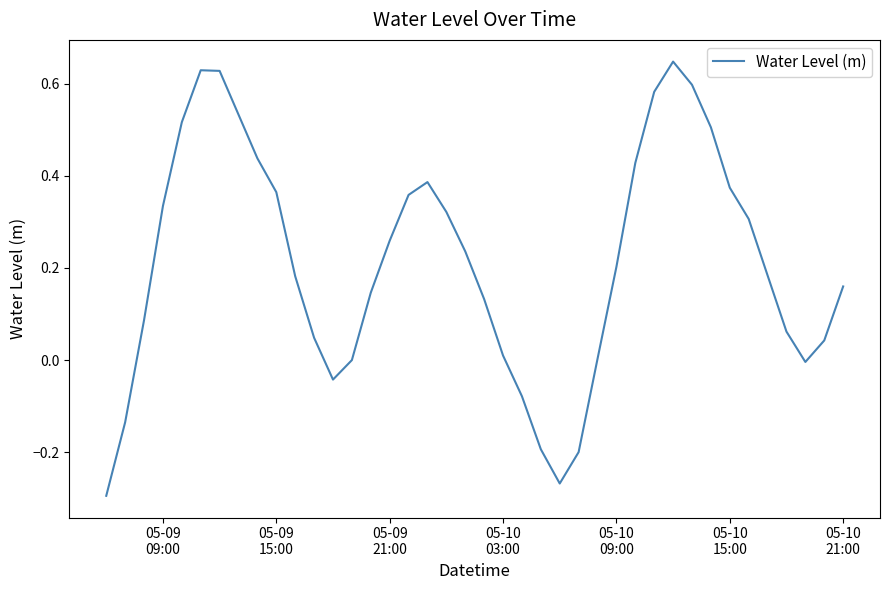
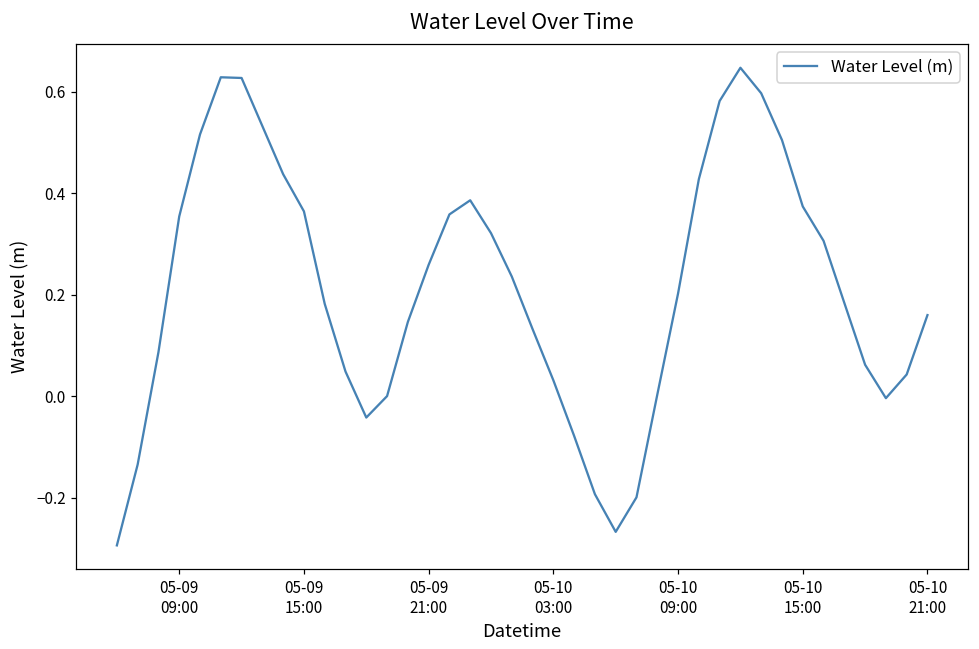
  {
-   "05-09 09:00": 0.33,
+   "05-09 09:00": 0.35,
    "05-09 15:00": 0.36,
    "05-09 21:00": 0.26,
-   "05-10 03:00": 0.01,
+   "05-10 03:00": 0.03,
    "05-10 09:00": 0.20,
    "05-10 15:00": 0.37,
    "05-10 21:00": 0.16
  }
